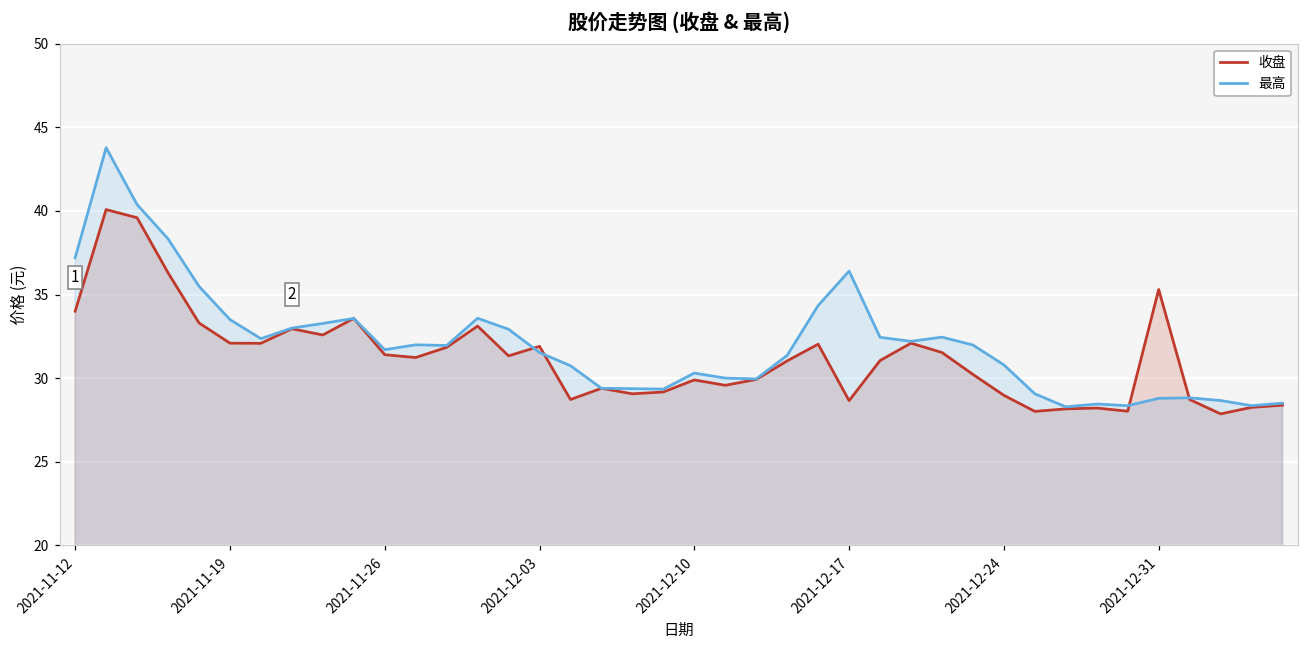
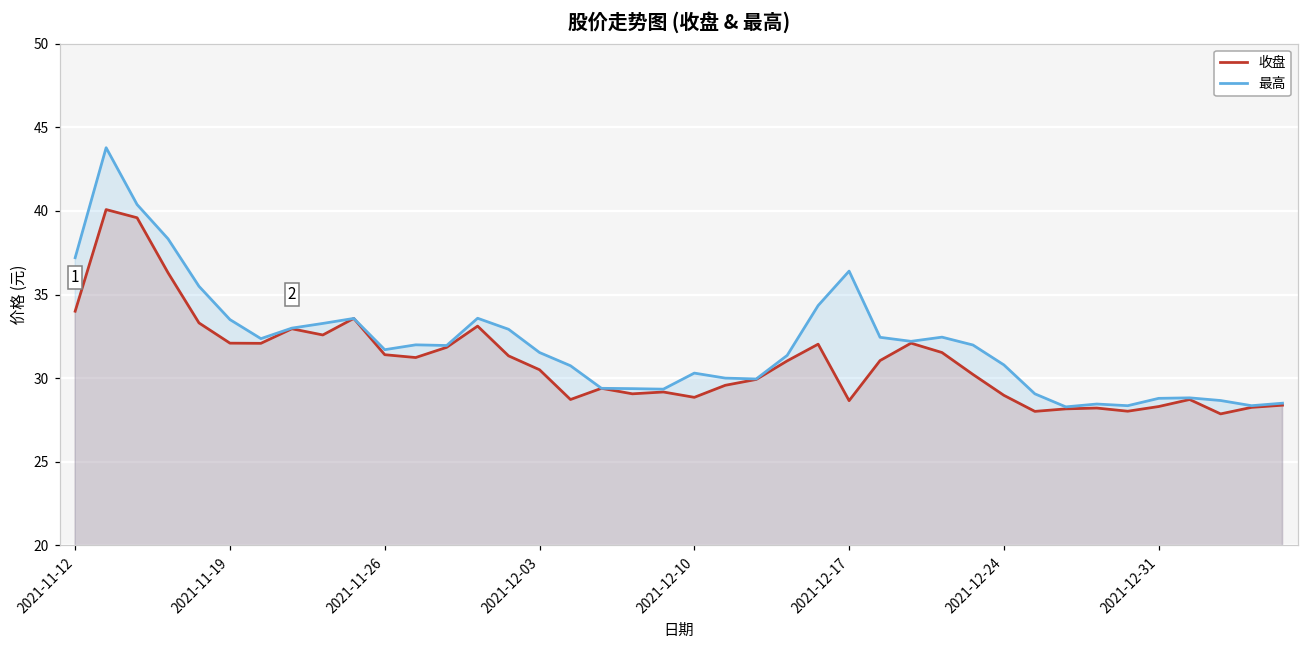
  {
    "收盘": {
      "2021-11-12": 34.0,
      "2021-11-19": 32.1,
      "2021-11-26": 31.4,
-     "2021-12-03": 31.9,
-     "2021-12-10": 29.9,
+     "2021-12-03": 30.5,
+     "2021-12-10": 28.9,
      "2021-12-17": 28.7,
      "2021-12-24": 29.0,
-     "2021-12-31": 35.3
+     "2021-12-31": 28.3
    },
    "最高": {
      "2021-11-19": 33.5,
      "2021-11-26": 31.7,
      "2021-12-03": 31.5,
      "2021-12-10": 30.3,
      "2021-12-17": 36.4,
      "2021-12-24": 30.8,
      "2021-12-31": 28.8
    }
  }
